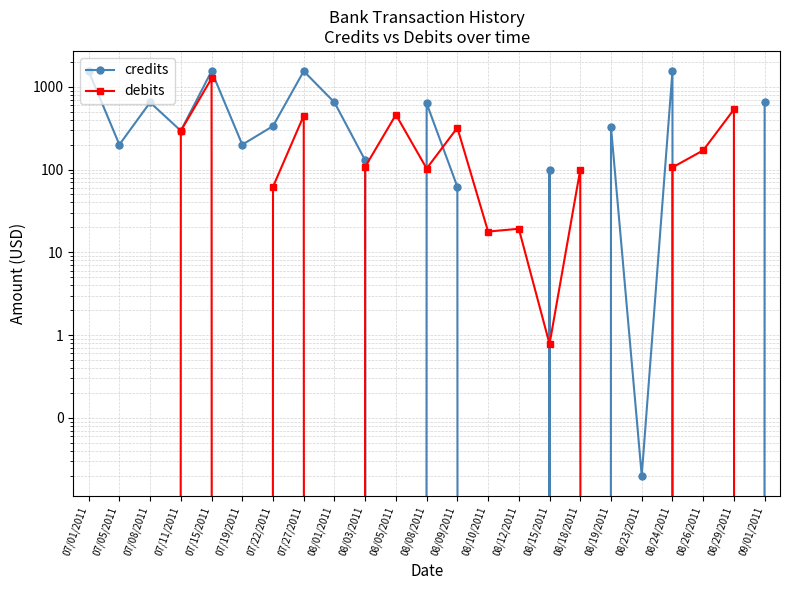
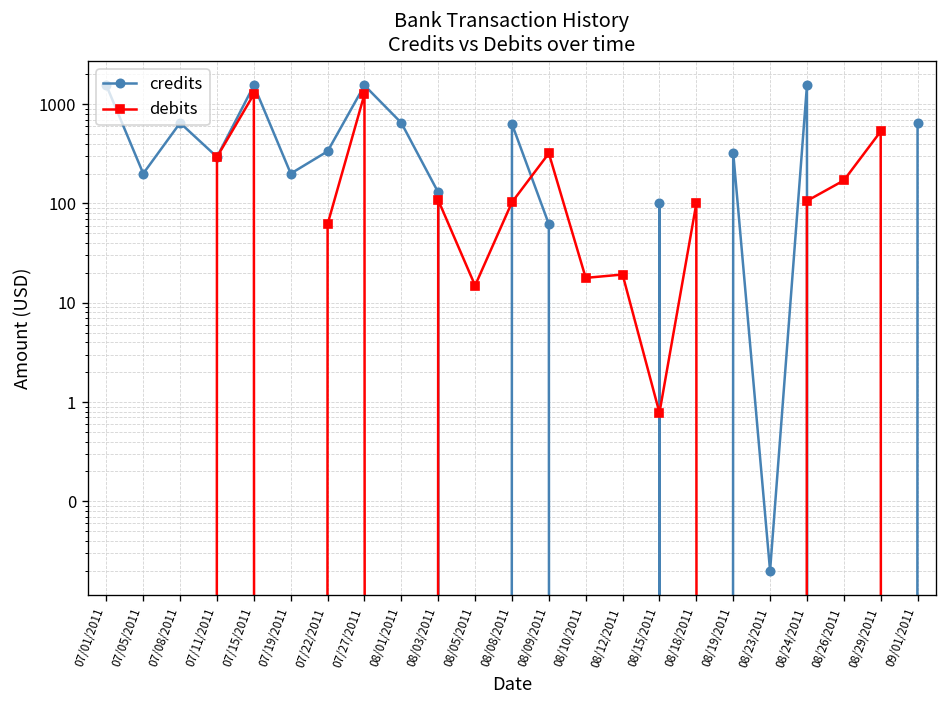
  {
    "credits": {
      "07/05/2011": 200,
      "07/15/2011": 1500,
      "07/19/2011": 200,
      "07/22/2011": 340,
      "07/27/2011": 1500,
      "08/01/2011": 600,
      "08/03/2011": 130,
      "08/08/2011": 600,
      "08/09/2011": 60,
      "08/15/2011": 100,
      "08/19/2011": 330,
      "08/23/2011": 0.020,
      "08/24/2011": 1500,
      "09/01/2011": 600
    },
    "debits": {
      "07/15/2011": 1300,
      "07/22/2011": 60,
-     "07/27/2011": 400,
+     "07/27/2011": 1300,
      "08/03/2011": 110,
-     "08/05/2011": 500,
+     "08/05/2011": 15,
      "08/08/2011": 100,
      "08/09/2011": 320,
      "08/10/2011": 18,
      "08/12/2011": 19,
      "08/15/2011": 0.8,
      "08/18/2011": 100,
      "08/24/2011": 110,
      "08/26/2011": 170,
      "08/29/2011": 500
    }
  }
